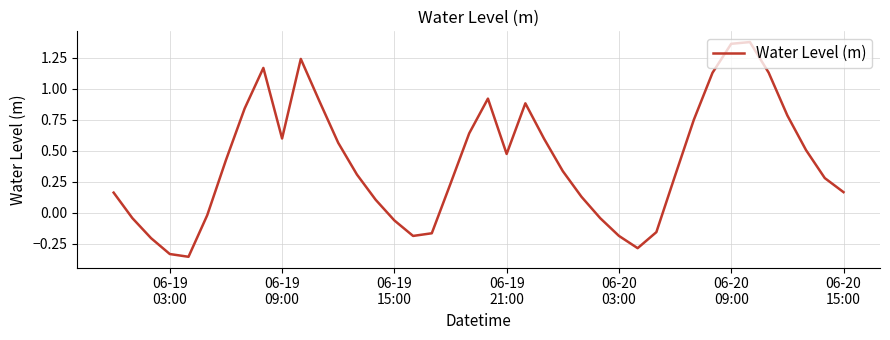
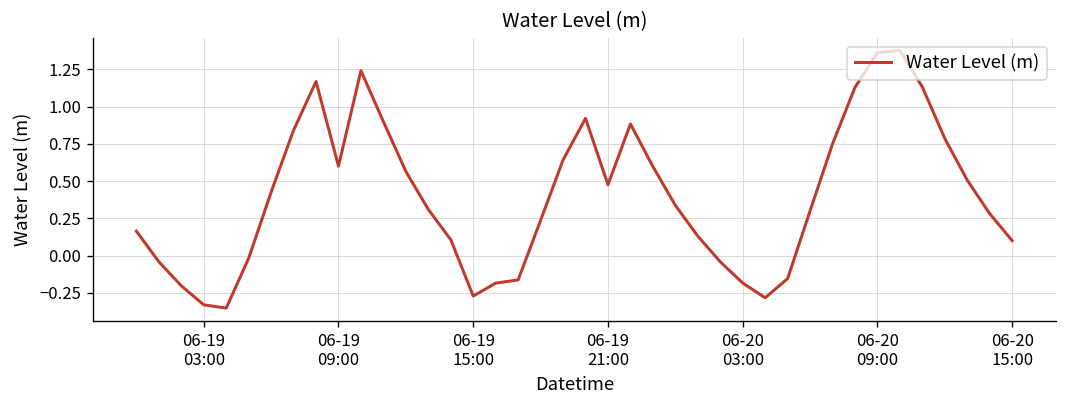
  {
    "06-19 03:00": -0.33,
    "06-19 09:00": 0.60,
-   "06-19 15:00": -0.06,
+   "06-19 15:00": -0.27,
    "06-19 21:00": 0.48,
    "06-20 03:00": -0.18,
-   "06-20 15:00": 0.17
+   "06-20 15:00": 0.10
  }
